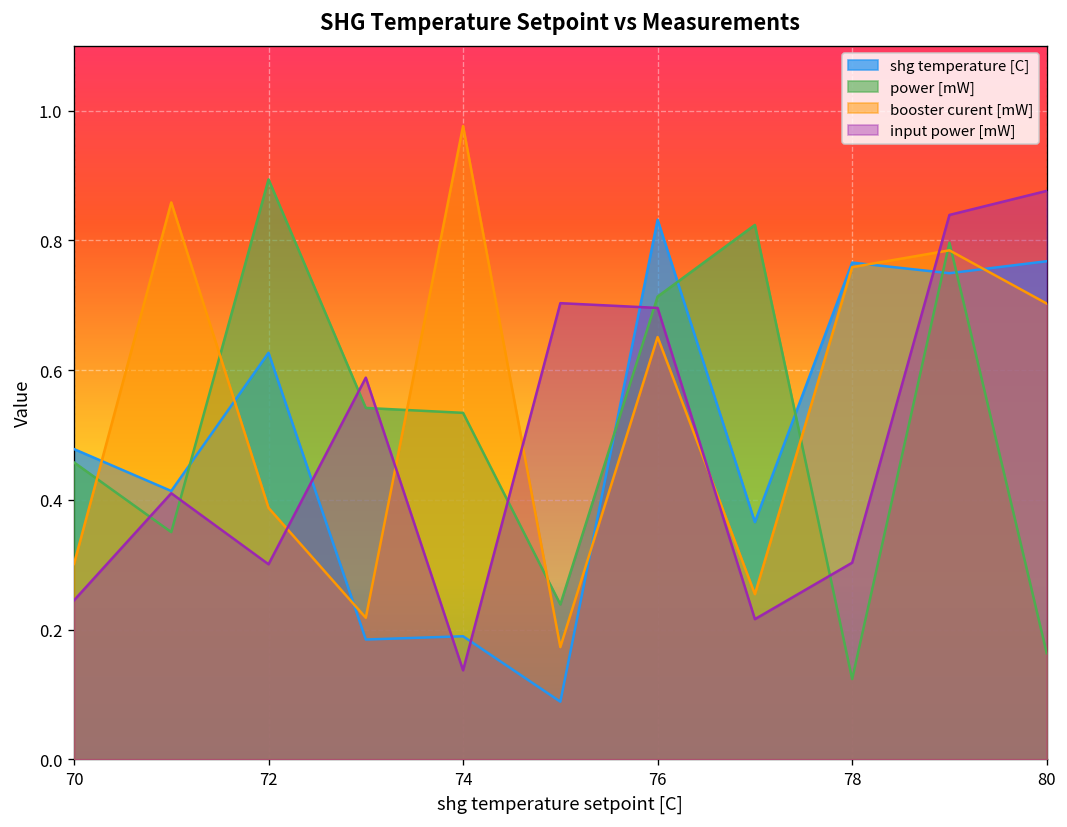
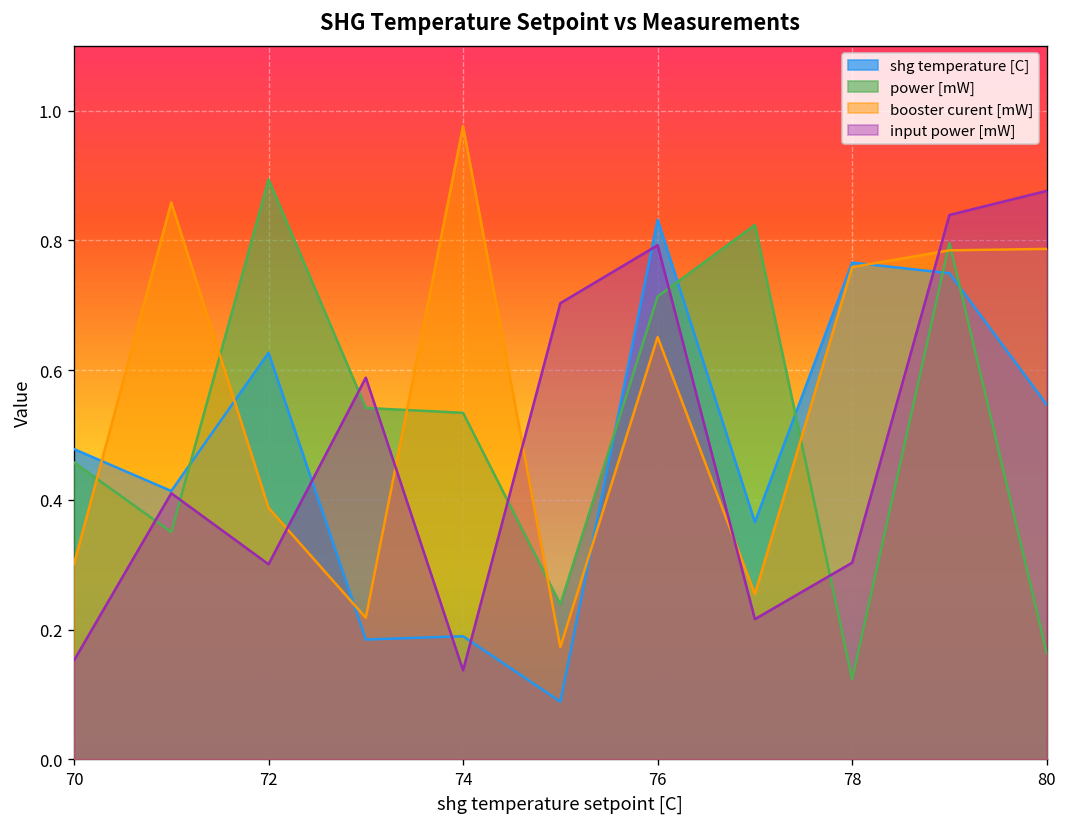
  {
    "shg temperature [C]": {
      "70": 0.48,
      "72": 0.63,
      "74": 0.19,
      "76": 0.83,
      "78": 0.77,
-     "80": 0.77
+     "80": 0.55
    },
    "power [mW]": {
      "70": 0.46,
      "72": 0.89,
      "74": 0.53,
      "76": 0.71,
      "78": 0.12,
      "80": 0.16
    },
    "booster curent [mW]": {
      "70": 0.30,
      "72": 0.39,
      "74": 0.98,
      "76": 0.65,
      "78": 0.76,
-     "80": 0.70
+     "80": 0.79
    },
    "input power [mW]": {
-     "70": 0.25,
+     "70": 0.15,
      "72": 0.30,
      "74": 0.14,
-     "76": 0.70,
+     "76": 0.79,
      "78": 0.30,
      "80": 0.88
    }
  }
